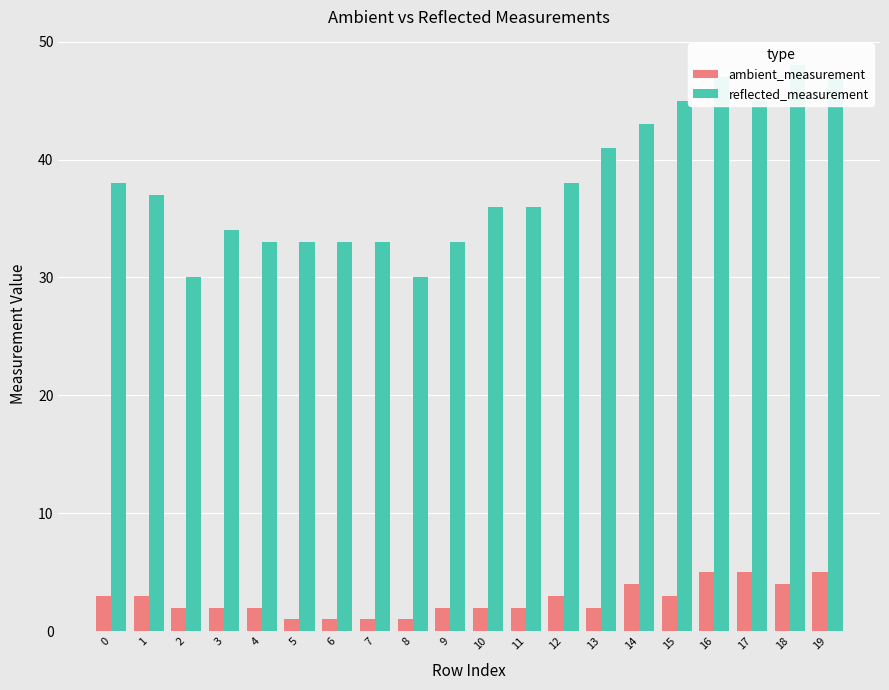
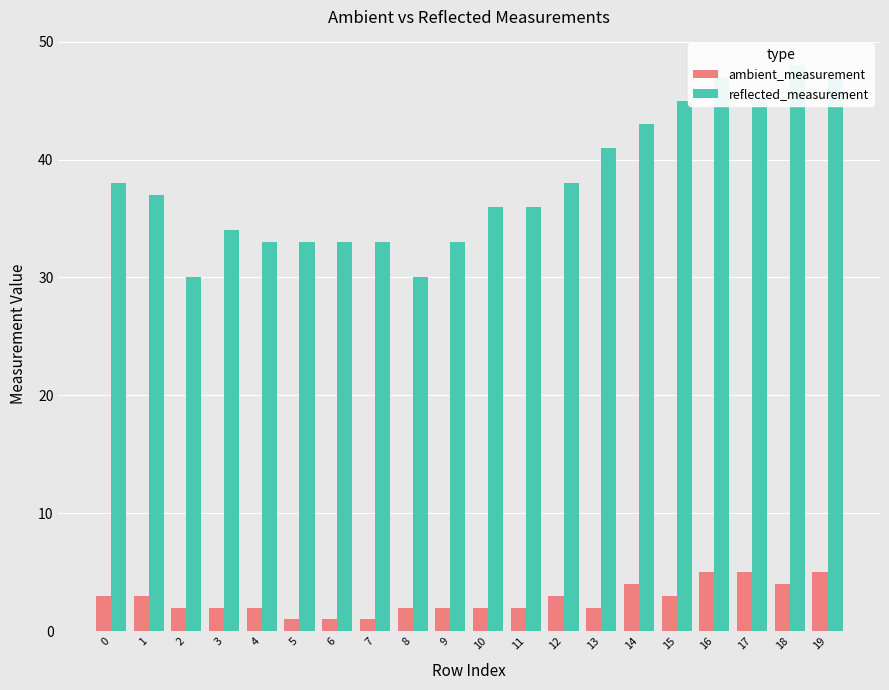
  {
    "ambient_measurement": {
      "0": 3,
      "1": 3,
      "2": 2,
      "3": 2,
      "4": 2,
      "5": 1,
      "6": 1,
      "7": 1,
-     "8": 1,
+     "8": 2,
      "9": 2,
      "10": 2,
      "11": 2,
      "12": 3,
      "13": 2,
      "14": 4,
      "15": 3,
      "16": 5,
      "17": 5,
      "18": 4,
      "19": 5
    },
    "reflected_measurement": {
      "0": 38,
      "1": 37,
      "2": 30,
      "3": 34,
      "4": 33,
      "5": 33,
      "6": 33,
      "7": 33,
      "8": 30,
      "9": 33,
      "10": 36,
      "11": 36,
      "12": 38,
      "13": 41,
      "14": 43,
      "15": 45
    }
  }
